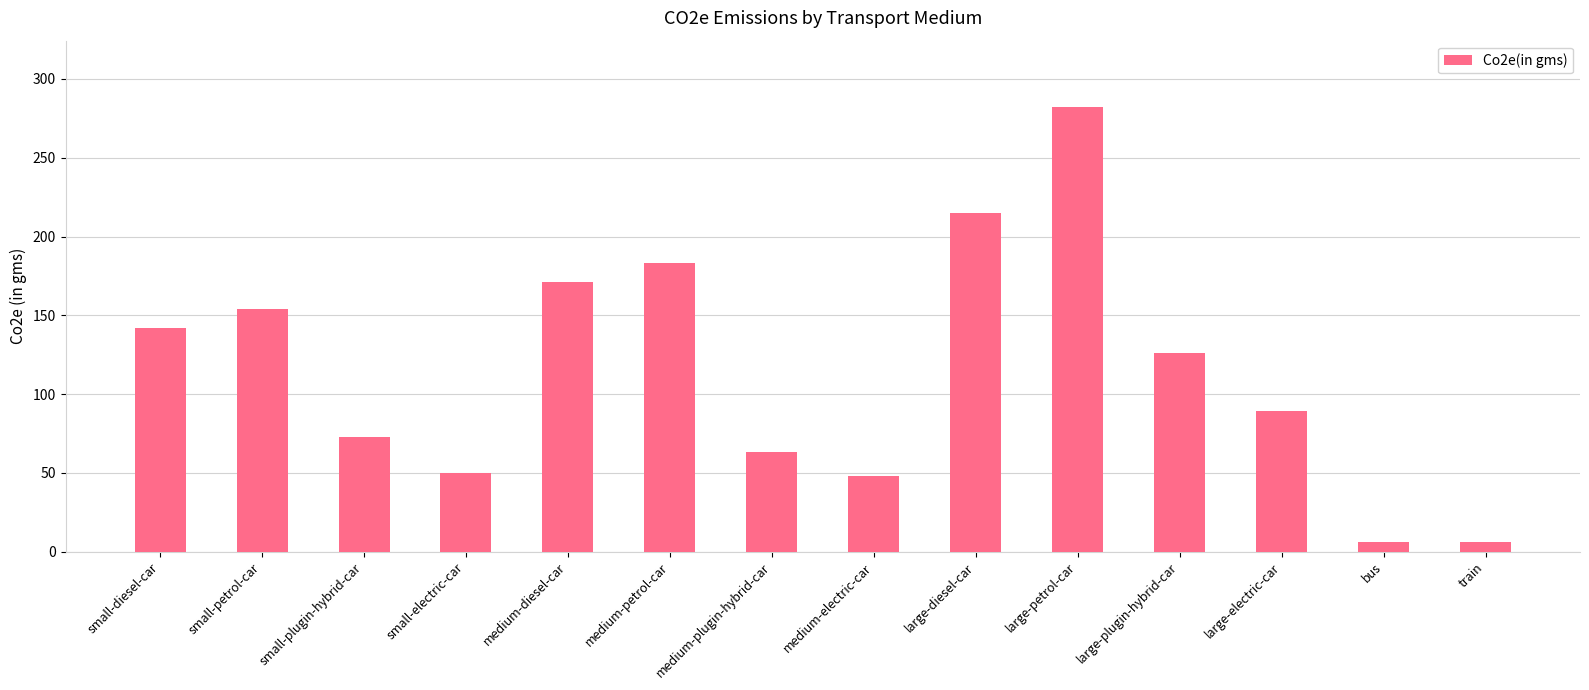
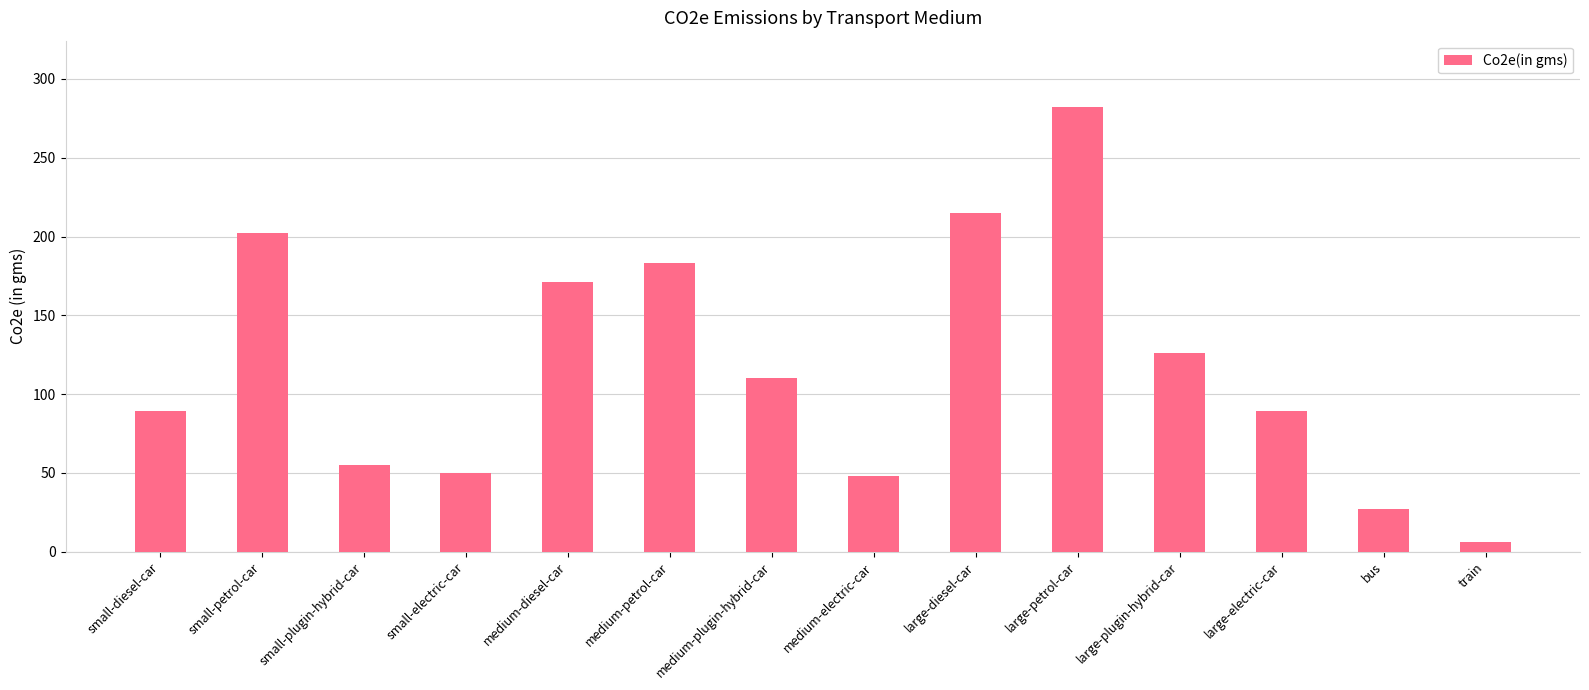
  {
-   "small-diesel-car": 142,
-   "small-petrol-car": 154,
-   "small-plugin-hybrid-car": 73,
+   "small-diesel-car": 89,
+   "small-petrol-car": 202,
+   "small-plugin-hybrid-car": 55,
    "small-electric-car": 50,
    "medium-diesel-car": 171,
    "medium-petrol-car": 183,
-   "medium-plugin-hybrid-car": 63,
+   "medium-plugin-hybrid-car": 110,
    "medium-electric-car": 48,
    "large-diesel-car": 215,
    "large-petrol-car": 282,
    "large-plugin-hybrid-car": 126,
    "large-electric-car": 89,
-   "bus": 6,
+   "bus": 27,
    "train": 6
  }
